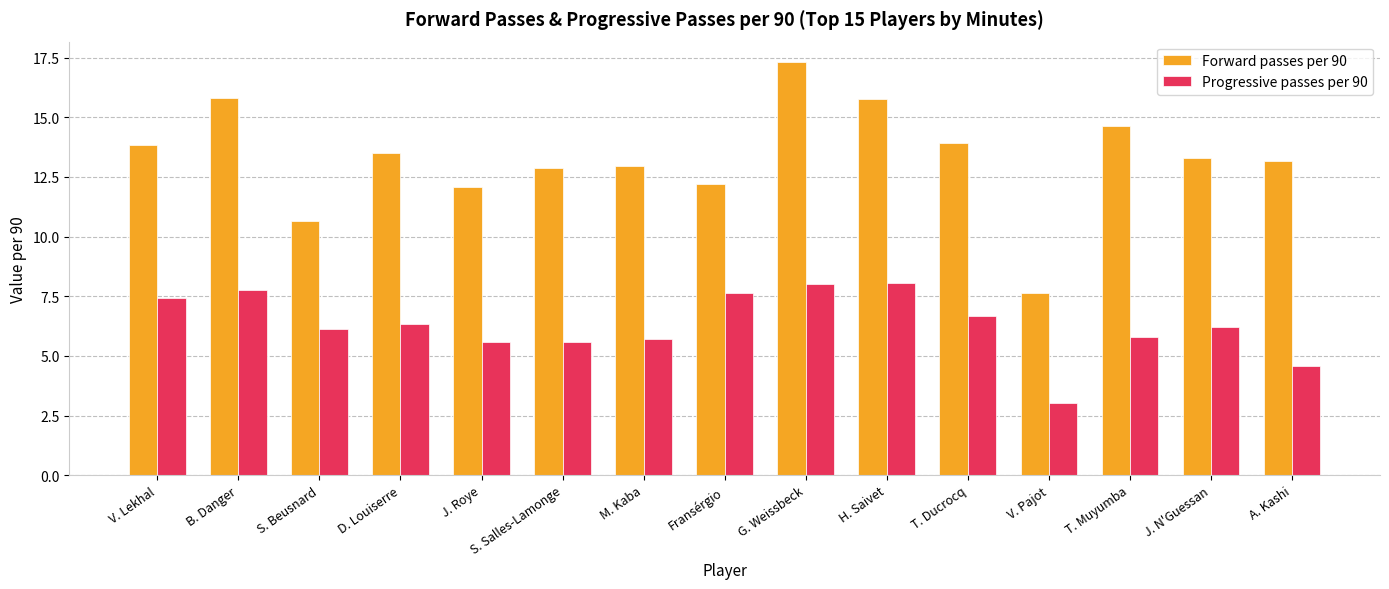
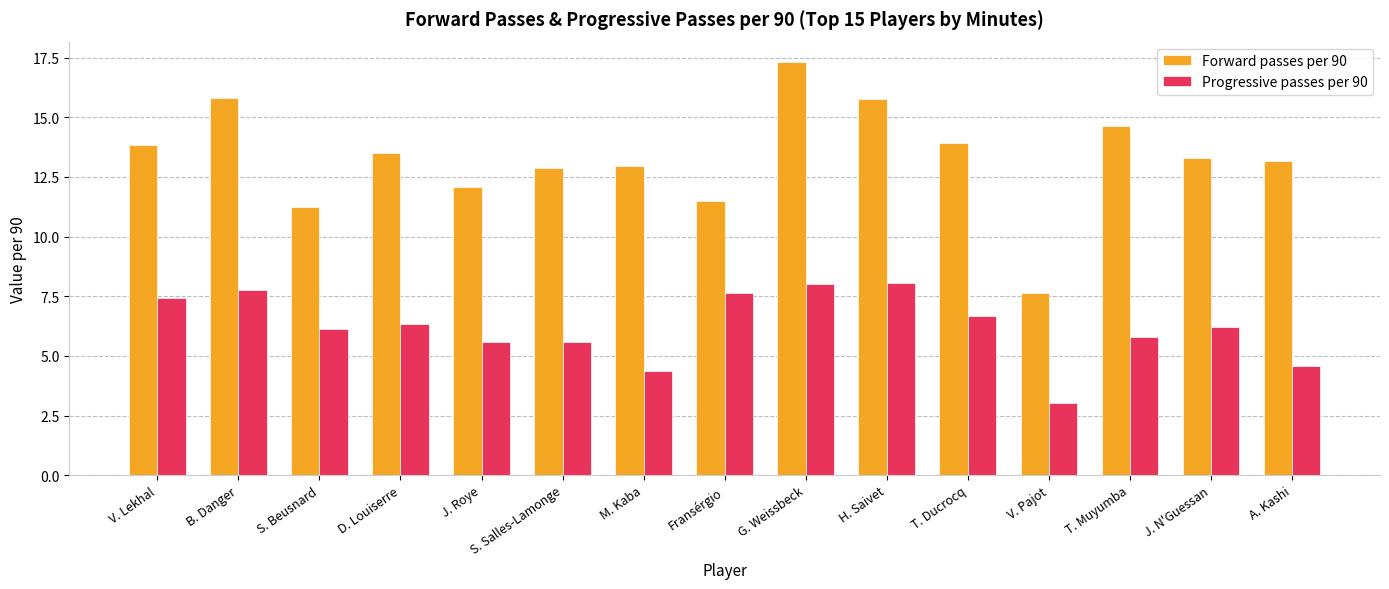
  {
    "Forward passes per 90": {
      "V. Lekhal": 13.8,
      "B. Danger": 15.8,
-     "S. Beusnard": 10.7,
+     "S. Beusnard": 11.2,
      "D. Louiserre": 13.5,
      "J. Roye": 12.1,
      "S. Salles-Lamonge": 12.9,
      "M. Kaba": 13.0,
-     "Fransérgio": 12.2,
+     "Fransérgio": 11.5,
      "G. Weissbeck": 17.3,
      "H. Saivet": 15.8,
      "T. Ducrocq": 13.9,
      "V. Pajot": 7.7,
      "T. Muyumba": 14.7,
      "J. N'Guessan": 13.3,
      "A. Kashi": 13.2
    },
    "Progressive passes per 90": {
      "V. Lekhal": 7.4,
      "B. Danger": 7.8,
      "S. Beusnard": 6.1,
      "D. Louiserre": 6.3,
      "J. Roye": 5.6,
      "S. Salles-Lamonge": 5.6,
-     "M. Kaba": 5.7,
+     "M. Kaba": 4.4,
      "Fransérgio": 7.6,
      "G. Weissbeck": 8.0,
      "H. Saivet": 8.1,
      "T. Ducrocq": 6.7,
      "V. Pajot": 3.0,
      "T. Muyumba": 5.8,
      "J. N'Guessan": 6.2,
      "A. Kashi": 4.6
    }
  }
